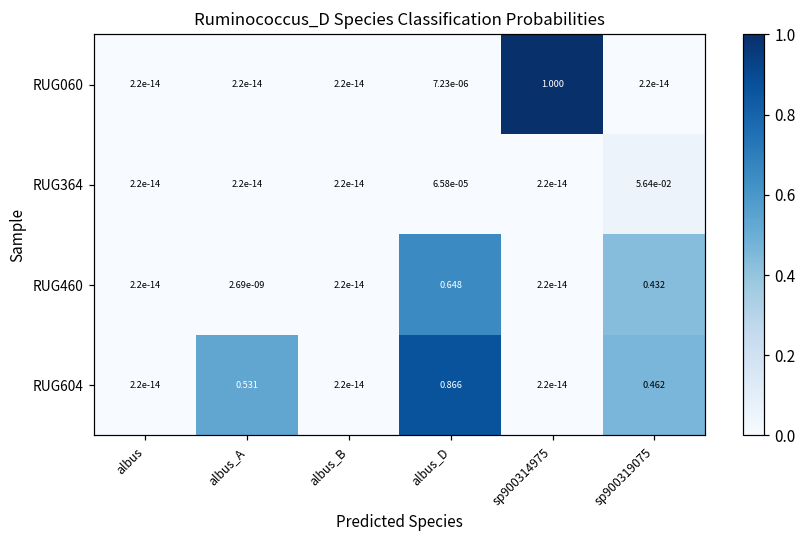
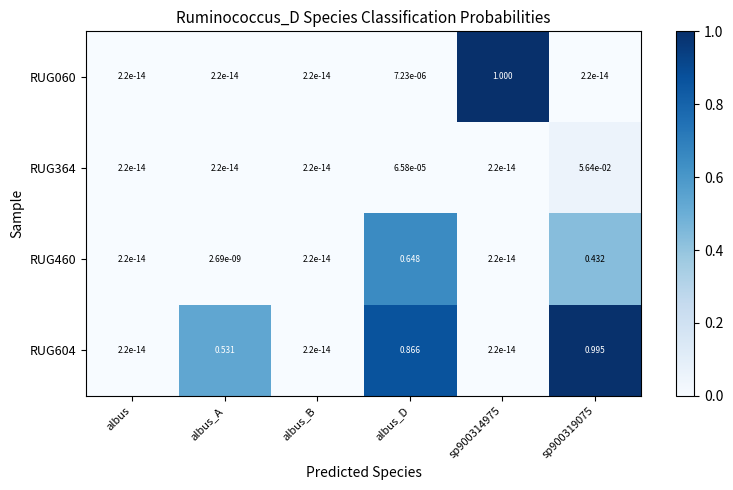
  {
    "RUG060": {
      "albus": "2.2e-14",
      "albus_A": "2.2e-14",
      "albus_B": "2.2e-14",
      "albus_D": "7.23e-06",
      "sp900314975": "1.000",
      "sp900319075": "2.2e-14"
    },
    "RUG364": {
      "albus": "2.2e-14",
      "albus_A": "2.2e-14",
      "albus_B": "2.2e-14",
      "albus_D": "6.58e-05",
      "sp900314975": "2.2e-14",
      "sp900319075": "5.64e-02"
    },
    "RUG460": {
      "albus": "2.2e-14",
      "albus_A": "2.69e-09",
      "albus_B": "2.2e-14",
      "albus_D": "0.648",
      "sp900314975": "2.2e-14",
      "sp900319075": "0.432"
    },
    "RUG604": {
      "albus": "2.2e-14",
      "albus_A": "0.531",
      "albus_B": "2.2e-14",
      "albus_D": "0.866",
      "sp900314975": "2.2e-14",
-     "sp900319075": "0.462"
+     "sp900319075": "0.995"
    }
  }
